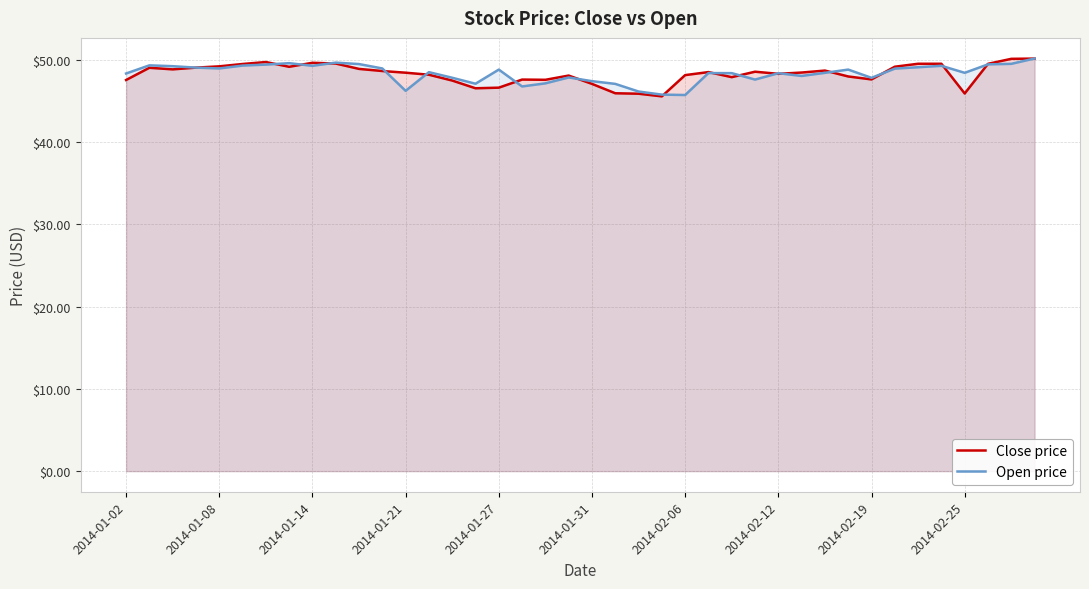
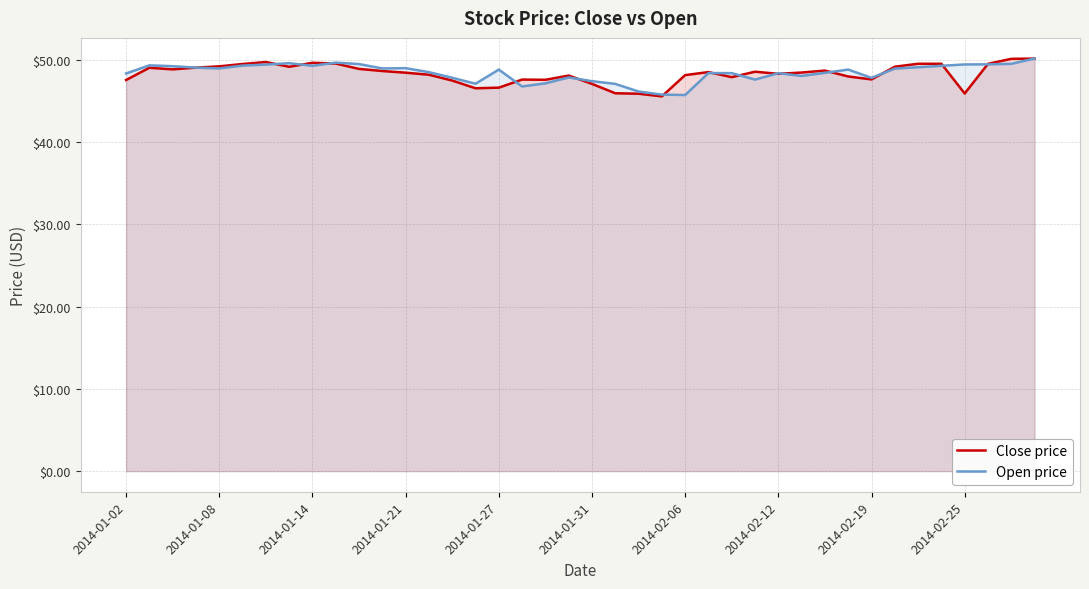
  {
    "Close price": {
      "2014-01-02": "$48",
      "2014-01-14": "$50",
      "2014-01-21": "$48",
      "2014-01-27": "$47",
      "2014-01-31": "$47",
      "2014-02-06": "$48",
      "2014-02-25": "$46"
    },
    "Open price": {
      "2014-01-02": "$48",
      "2014-01-14": "$49",
-     "2014-01-21": "$46",
+     "2014-01-21": "$49",
      "2014-01-27": "$49",
      "2014-01-31": "$47",
      "2014-02-06": "$46",
-     "2014-02-25": "$48"
+     "2014-02-25": "$49"
    }
  }
